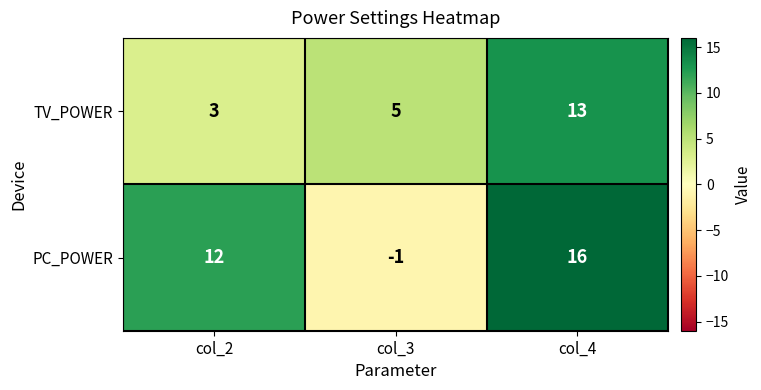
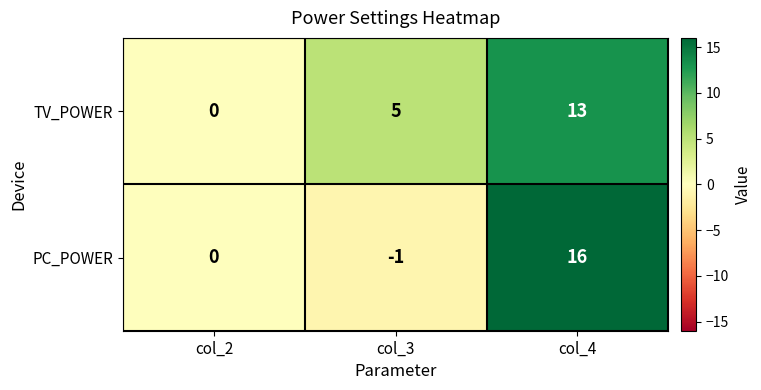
  {
    "TV_POWER": {
-     "col_2": 3,
+     "col_2": 0,
      "col_3": 5,
      "col_4": 13
    },
    "PC_POWER": {
-     "col_2": 12,
+     "col_2": 0,
      "col_3": -1,
      "col_4": 16
    }
  }
